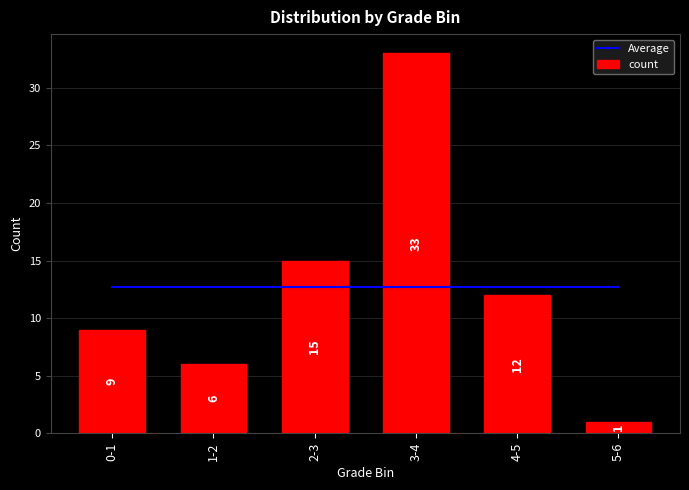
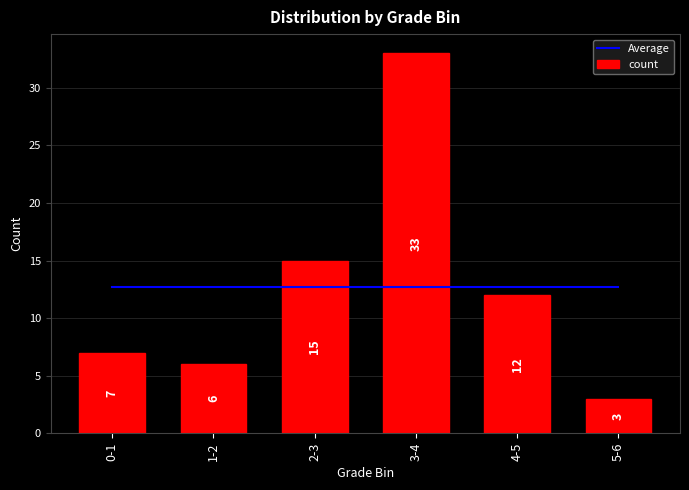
  {
    "count": {
-     "0-1": 9,
+     "0-1": 7,
      "1-2": 6,
      "2-3": 15,
      "3-4": 33,
      "4-5": 12,
-     "5-6": 1
+     "5-6": 3
    },
    "Average": {
      "0-1": 12.7,
      "1-2": 12.7,
      "2-3": 12.7,
      "3-4": 12.7,
      "4-5": 12.7,
      "5-6": 12.7
    }
  }
